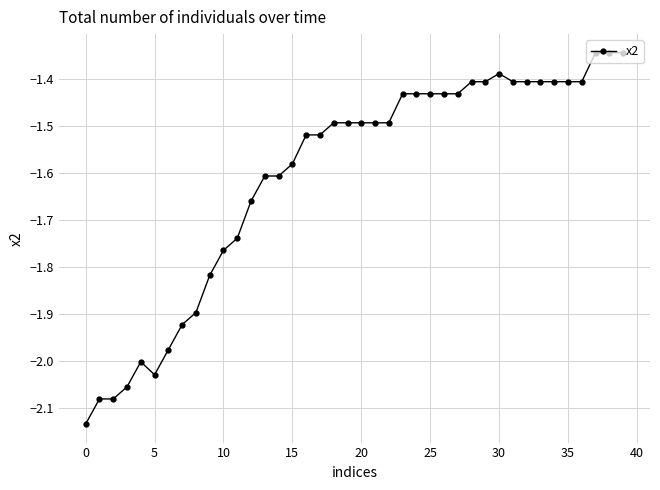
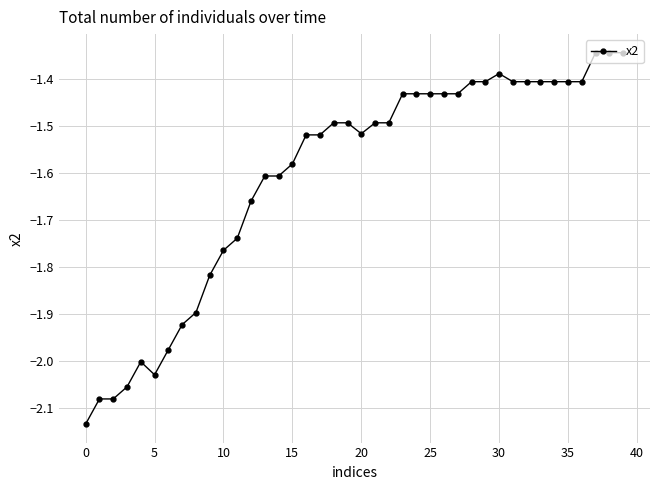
  {
    "0": -2.13,
    "5": -2.03,
    "10": -1.76,
    "15": -1.58,
-   "20": -1.49,
+   "20": -1.52,
    "25": -1.43,
    "30": -1.39,
    "35": -1.41
  }
